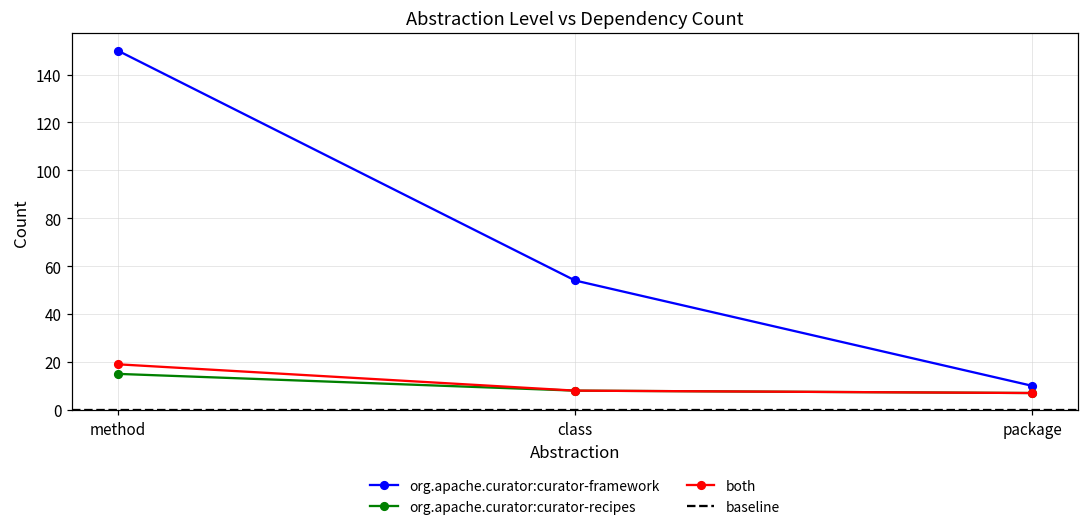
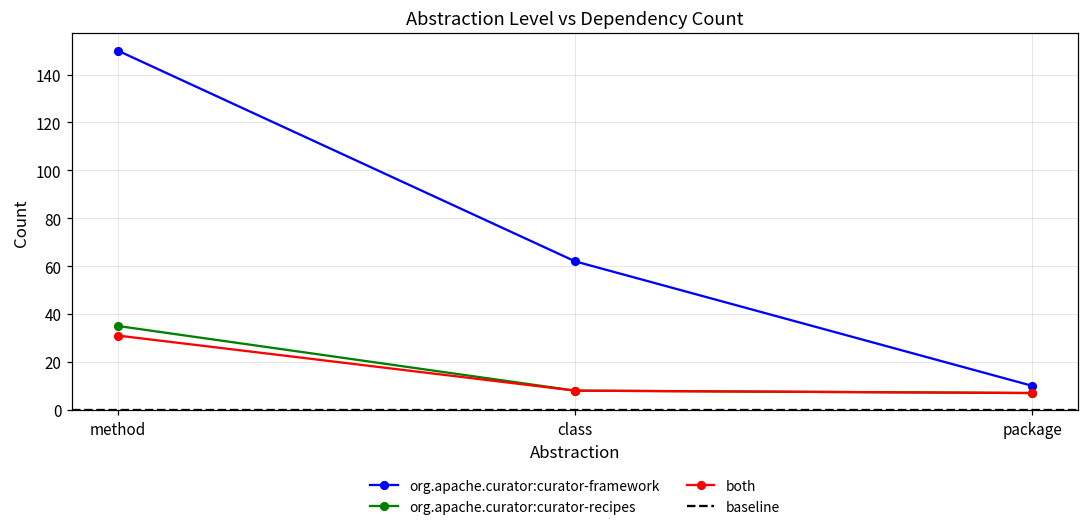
  {
    "org.apache.curator:curator-framework": {
      "method": 150,
-     "class": 54,
+     "class": 62,
      "package": 10
    },
    "org.apache.curator:curator-recipes": {
-     "method": 15
+     "method": 35
    },
    "both": {
-     "method": 19
+     "method": 31
    }
  }
